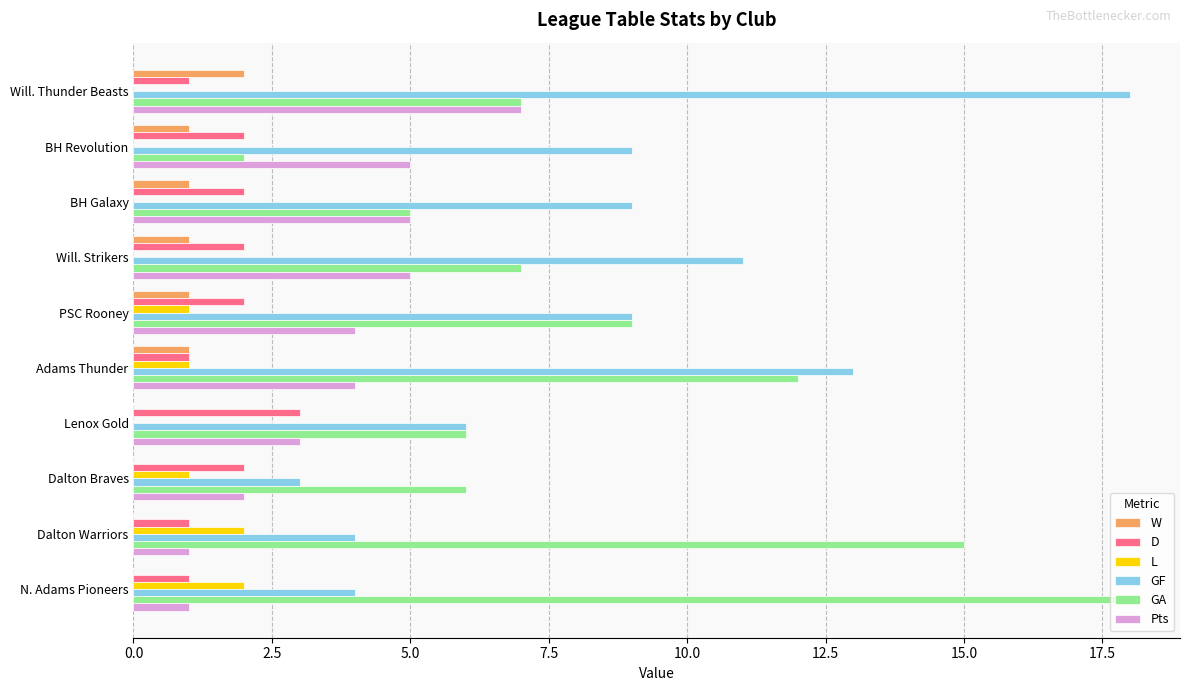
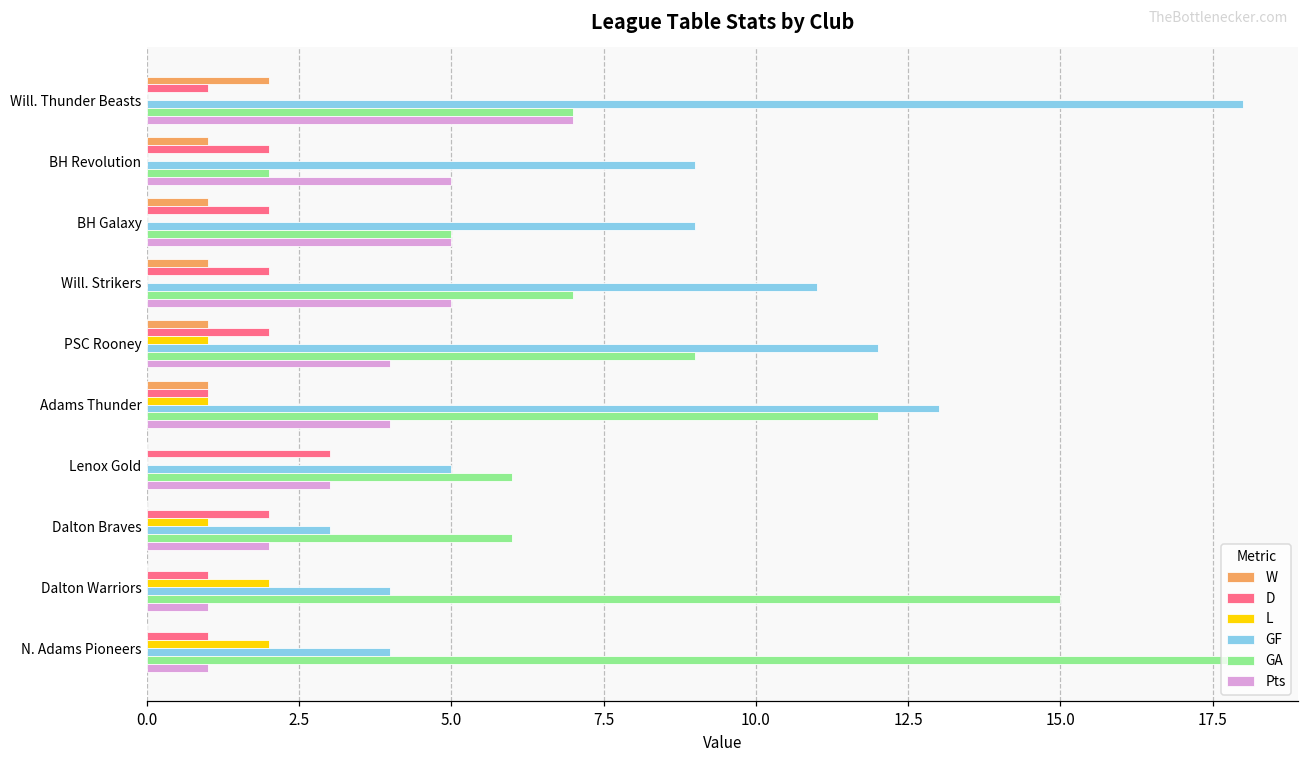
  {
    "W": {
      "Will. Thunder Beasts": 2,
      "BH Revolution": 1,
      "BH Galaxy": 1,
      "Will. Strikers": 1,
      "PSC Rooney": 1,
      "Adams Thunder": 1,
      "Lenox Gold": 0,
      "Dalton Braves": 0,
      "Dalton Warriors": 0,
      "N. Adams Pioneers": 0
    },
    "D": {
      "Will. Thunder Beasts": 1,
      "BH Revolution": 2,
      "BH Galaxy": 2,
      "Will. Strikers": 2,
      "PSC Rooney": 2,
      "Adams Thunder": 1,
      "Lenox Gold": 3,
      "Dalton Braves": 2,
      "Dalton Warriors": 1,
      "N. Adams Pioneers": 1
    },
    "L": {
      "Will. Thunder Beasts": 0,
      "BH Revolution": 0,
      "BH Galaxy": 0,
      "Will. Strikers": 0,
      "PSC Rooney": 1,
      "Adams Thunder": 1,
      "Lenox Gold": 0,
      "Dalton Braves": 1,
      "Dalton Warriors": 2,
      "N. Adams Pioneers": 2
    },
    "GF": {
      "Will. Thunder Beasts": 18,
      "BH Revolution": 9,
      "BH Galaxy": 9,
      "Will. Strikers": 11,
-     "PSC Rooney": 9,
+     "PSC Rooney": 12,
      "Adams Thunder": 13,
-     "Lenox Gold": 6,
+     "Lenox Gold": 5,
      "Dalton Braves": 3,
      "Dalton Warriors": 4,
      "N. Adams Pioneers": 4
    },
    "GA": {
      "Will. Thunder Beasts": 7,
      "BH Revolution": 2,
      "BH Galaxy": 5,
      "Will. Strikers": 7,
      "PSC Rooney": 9,
      "Adams Thunder": 12,
      "Lenox Gold": 6,
      "Dalton Braves": 6,
      "Dalton Warriors": 15
    },
    "Pts": {
      "Will. Thunder Beasts": 7,
      "BH Revolution": 5,
      "BH Galaxy": 5,
      "Will. Strikers": 5,
      "PSC Rooney": 4,
      "Adams Thunder": 4,
      "Lenox Gold": 3,
      "Dalton Braves": 2,
      "Dalton Warriors": 1,
      "N. Adams Pioneers": 1
    }
  }
